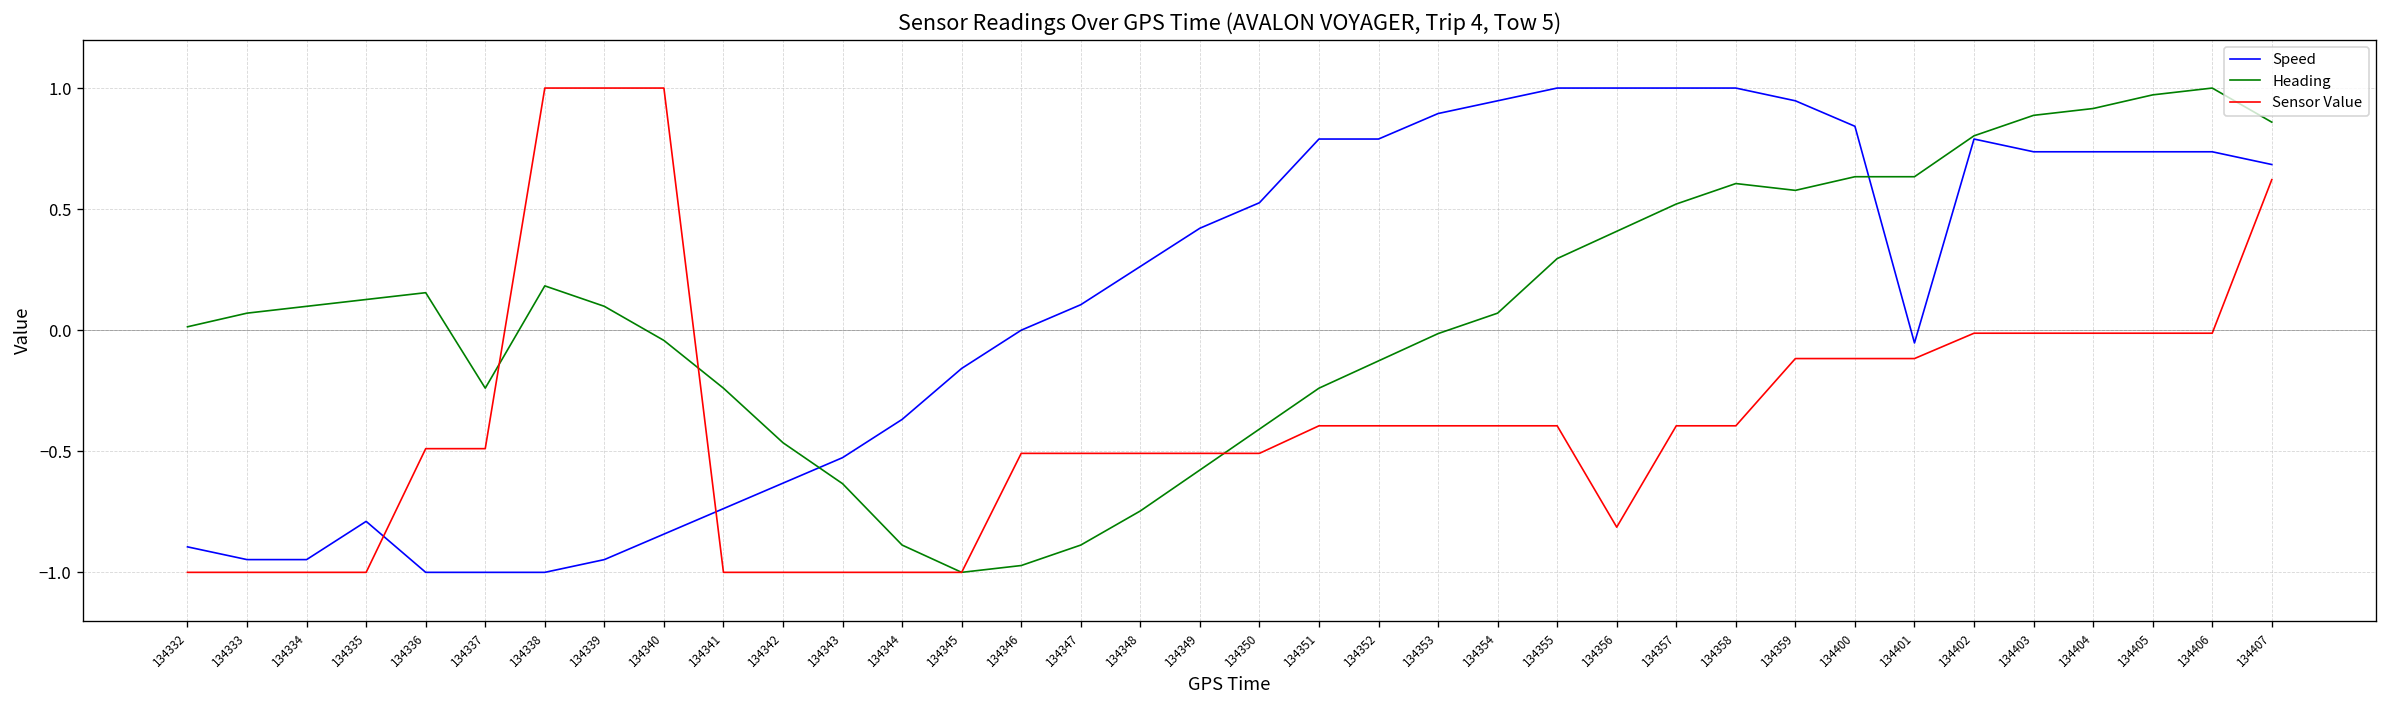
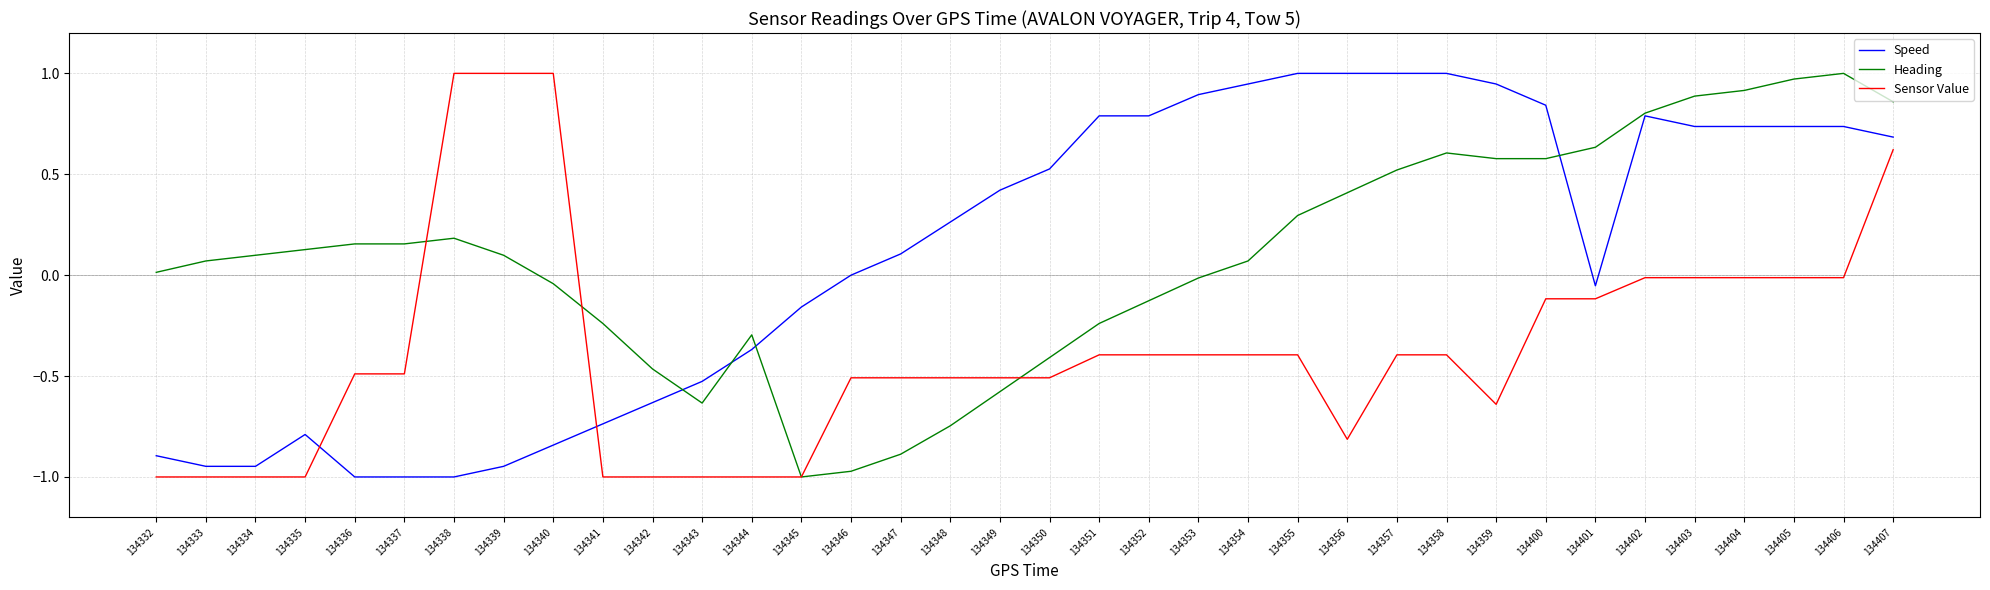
  {
    "Speed": {
      "134332": -0.89,
      "134333": -0.95,
      "134334": -0.95,
      "134335": -0.79,
      "134336": -1.00,
      "134337": -1.00,
      "134338": -1.00,
      "134339": -0.95,
      "134340": -0.84,
      "134341": -0.74,
      "134342": -0.63,
      "134343": -0.53,
      "134344": -0.37,
      "134345": -0.16,
      "134346": 0.00,
      "134347": 0.11,
      "134348": 0.26,
      "134349": 0.42,
      "134350": 0.53,
      "134351": 0.79,
      "134352": 0.79,
      "134353": 0.89,
      "134354": 0.95,
      "134355": 1.00,
      "134356": 1.00,
      "134357": 1.00,
      "134358": 1.00,
      "134359": 0.95,
      "134400": 0.84,
      "134401": -0.05,
      "134402": 0.79,
      "134403": 0.74,
      "134404": 0.74,
      "134405": 0.74,
      "134406": 0.74,
      "134407": 0.68
    },
    "Heading": {
      "134332": 0.01,
      "134333": 0.07,
      "134334": 0.10,
      "134335": 0.13,
      "134336": 0.15,
-     "134337": -0.24,
+     "134337": 0.15,
      "134338": 0.18,
      "134339": 0.10,
      "134340": -0.04,
      "134341": -0.24,
      "134342": -0.46,
      "134343": -0.63,
-     "134344": -0.89,
+     "134344": -0.30,
      "134346": -0.97,
      "134347": -0.89,
      "134348": -0.75,
      "134349": -0.58,
      "134350": -0.41,
      "134351": -0.24,
      "134352": -0.13,
      "134353": -0.01,
      "134354": 0.07,
      "134355": 0.30,
      "134356": 0.41,
      "134357": 0.52,
      "134358": 0.61,
      "134359": 0.58,
-     "134400": 0.63,
+     "134400": 0.58,
      "134401": 0.63,
      "134402": 0.80,
      "134403": 0.89,
      "134404": 0.92,
      "134405": 0.97,
      "134406": 1.00,
      "134407": 0.86
    },
    "Sensor Value": {
      "134332": -1.00,
      "134333": -1.00,
      "134334": -1.00,
      "134335": -1.00,
      "134336": -0.49,
      "134337": -0.49,
      "134338": 1.00,
      "134339": 1.00,
      "134340": 1.00,
      "134341": -1.00,
      "134342": -1.00,
      "134343": -1.00,
      "134344": -1.00,
      "134346": -0.51,
      "134347": -0.51,
      "134348": -0.51,
      "134349": -0.51,
      "134350": -0.51,
      "134351": -0.39,
      "134352": -0.39,
      "134353": -0.39,
      "134354": -0.39,
      "134355": -0.39,
      "134356": -0.81,
      "134357": -0.39,
      "134358": -0.39,
-     "134359": -0.12,
+     "134359": -0.64,
      "134400": -0.12,
      "134401": -0.12,
      "134402": -0.01,
      "134403": -0.01,
      "134404": -0.01,
      "134405": -0.01,
      "134406": -0.01,
      "134407": 0.62
    }
  }
